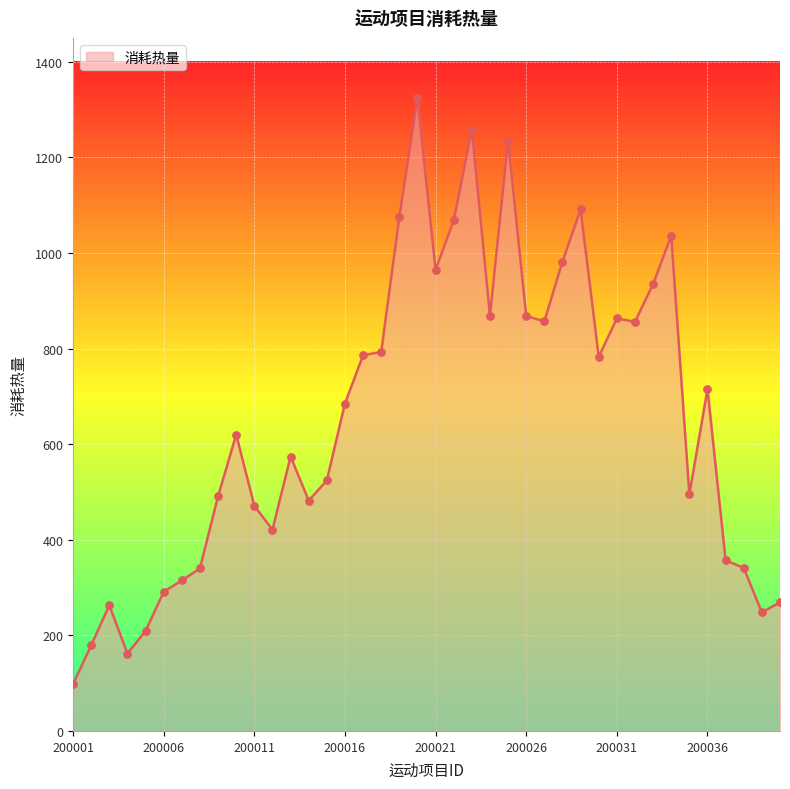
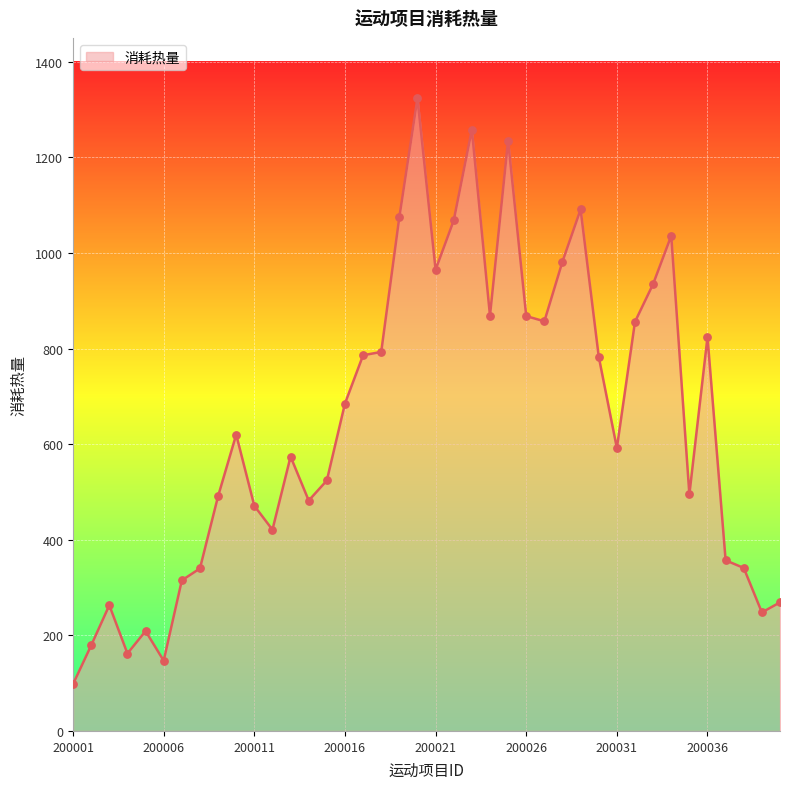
  {
    "200001": 100,
-   "200006": 290,
+   "200006": 150,
    "200011": 470,
    "200016": 690,
    "200021": 970,
    "200026": 870,
-   "200031": 860,
-   "200036": 720
+   "200031": 590,
+   "200036": 820
  }
